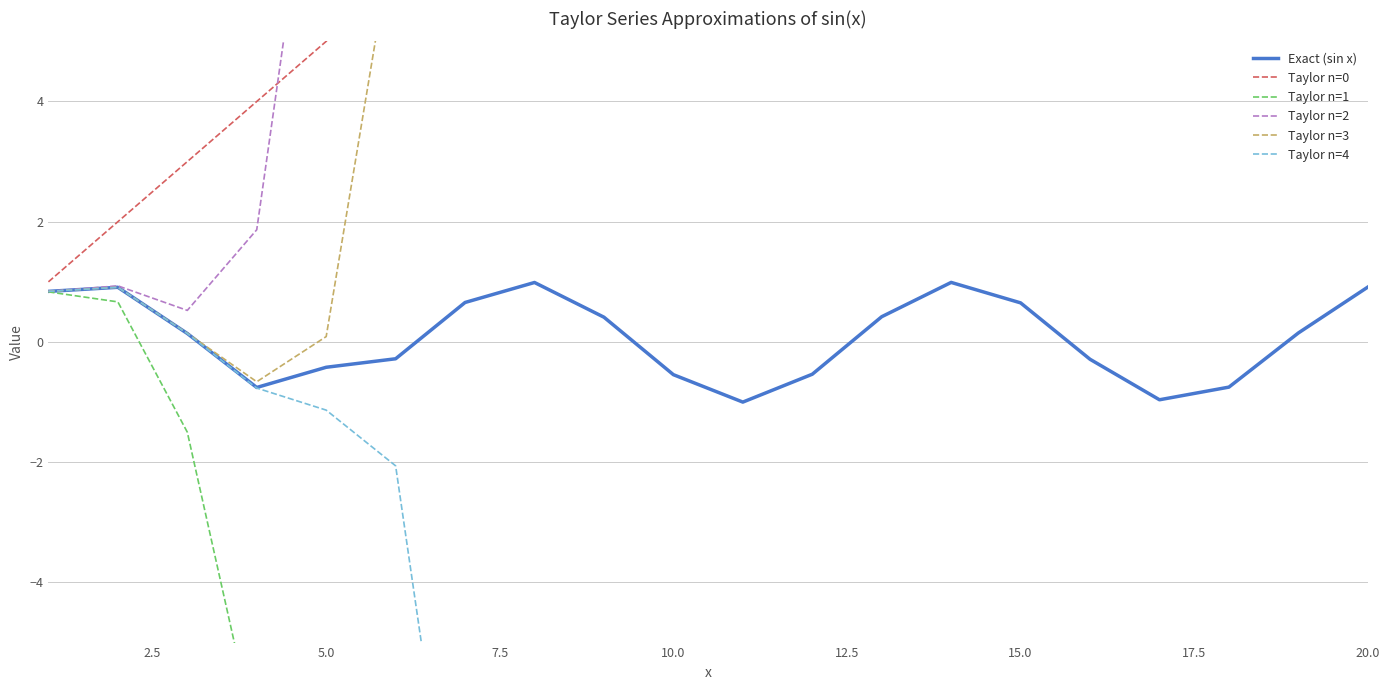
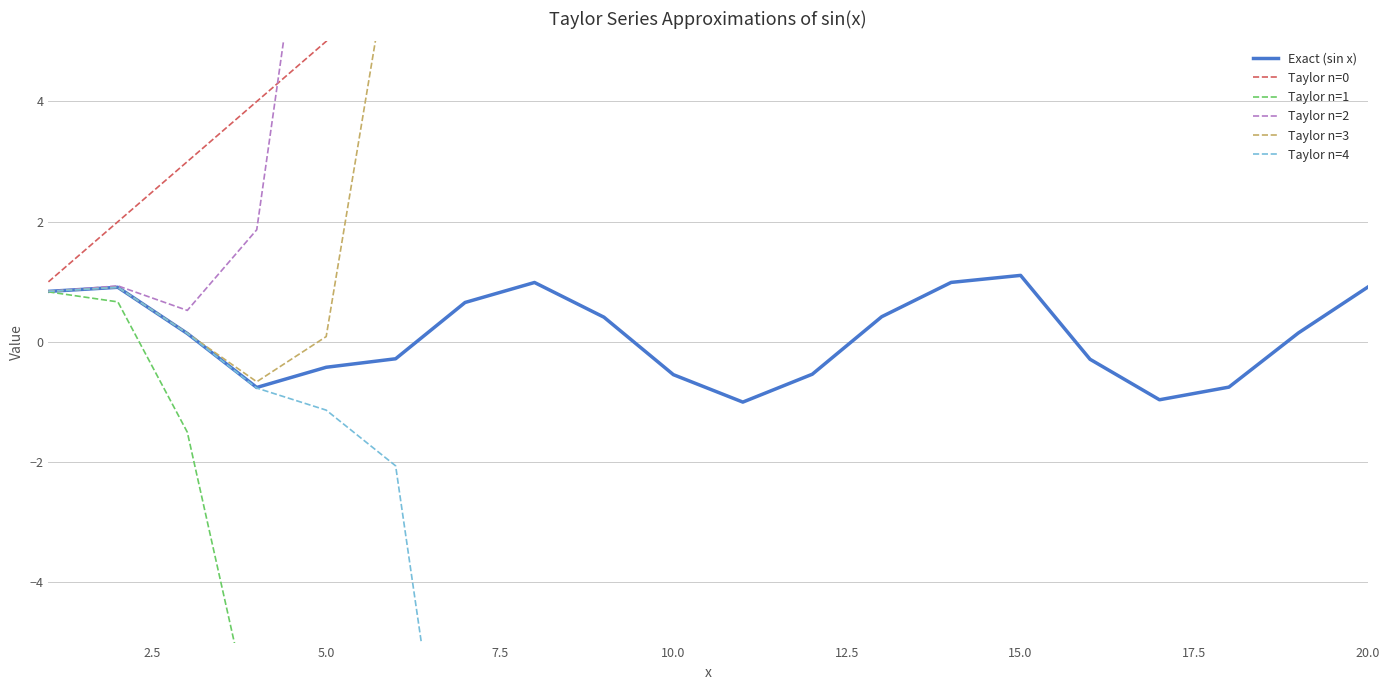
  {
    "Exact (sin x)": {
      "5.0": -0.4,
      "10.0": -0.5,
-     "15.0": 0.7,
+     "15.0": 1.1,
      "20.0": 0.9
    },
    "Taylor n=0": {
      "5.0": 5.0
    },
    "Taylor n=3": {
      "5.0": 0.1
    },
    "Taylor n=4": {
      "5.0": -1.1
    }
  }
